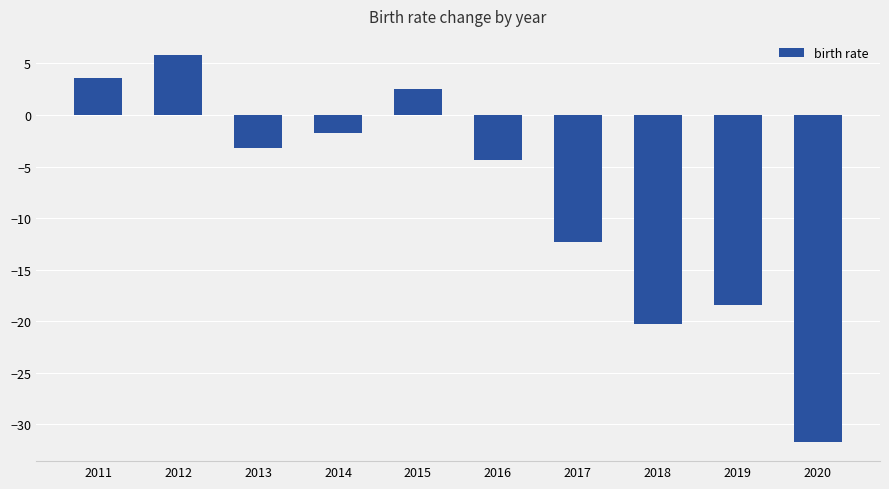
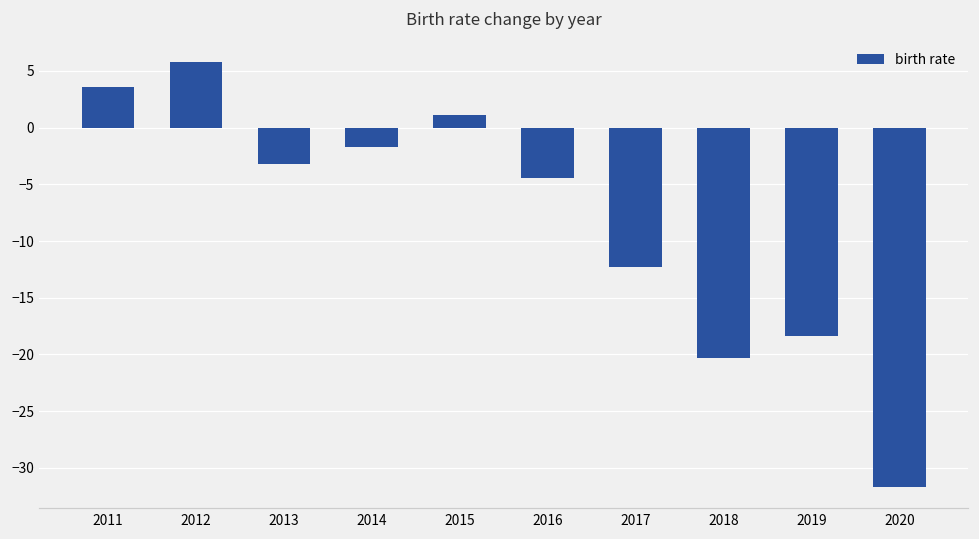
  {
    "2011": 3.6,
    "2012": 5.8,
    "2013": -3.2,
    "2014": -1.7,
-   "2015": 2.5,
+   "2015": 1.1,
    "2016": -4.4,
    "2017": -12.3,
    "2018": -20.3,
    "2019": -18.4,
    "2020": -31.7
  }
